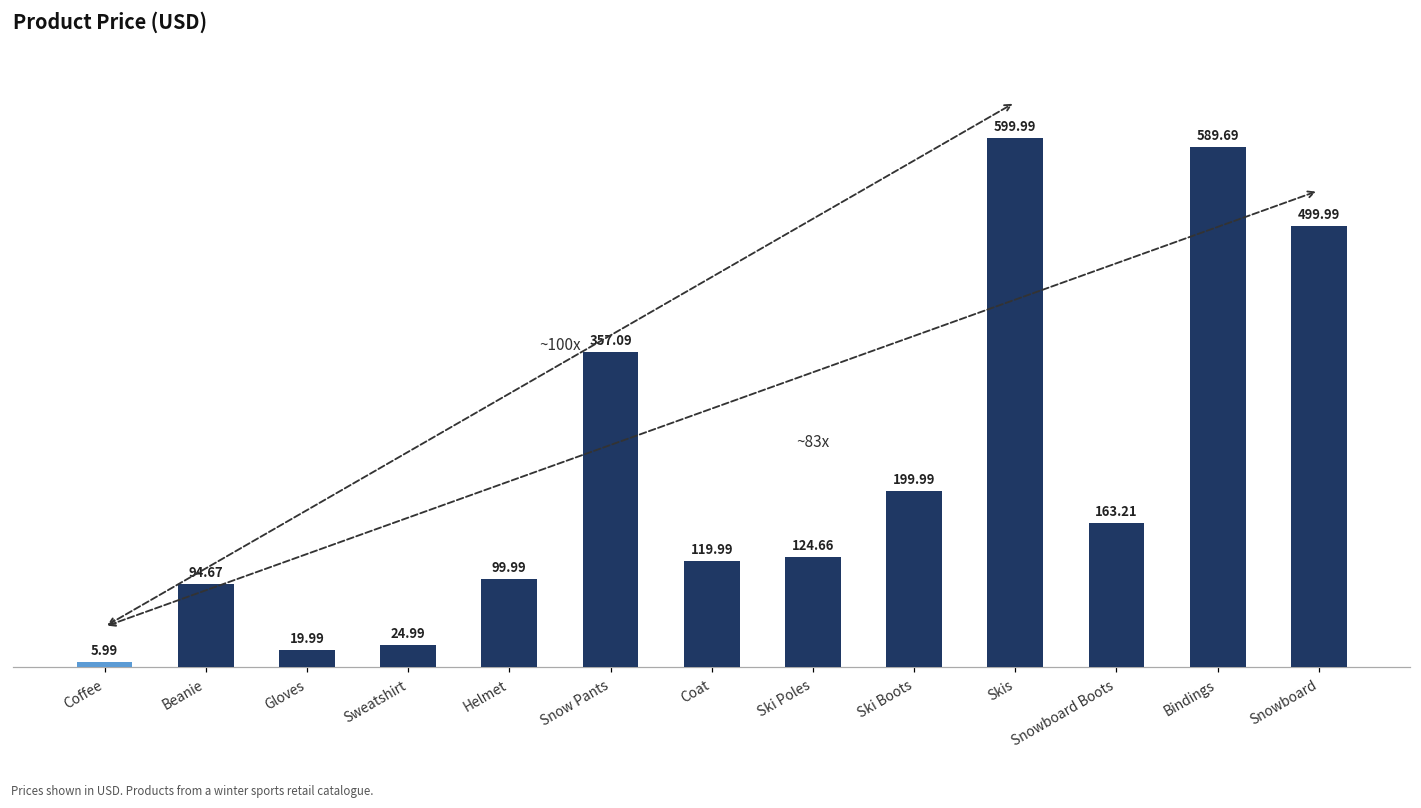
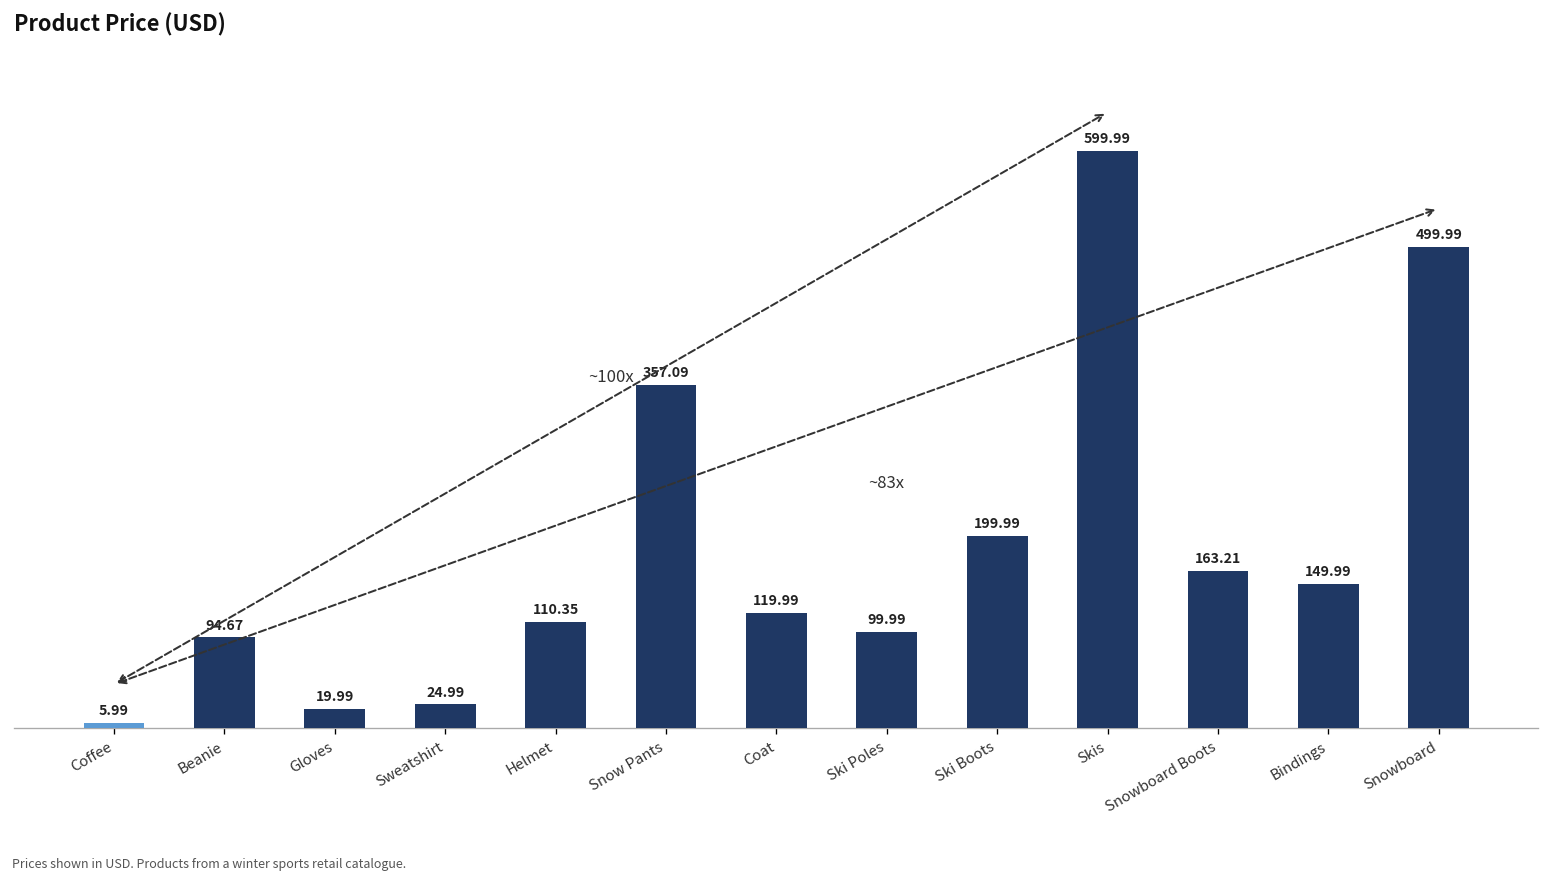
  {
    "Coffee": 5.99,
    "Beanie": 94.67,
    "Gloves": 19.99,
    "Sweatshirt": 24.99,
-   "Helmet": 99.99,
+   "Helmet": 110.35,
    "Snow Pants": 357.09,
    "Coat": 119.99,
-   "Ski Poles": 124.66,
+   "Ski Poles": 99.99,
    "Ski Boots": 199.99,
    "Skis": 599.99,
    "Snowboard Boots": 163.21,
-   "Bindings": 589.69,
+   "Bindings": 149.99,
    "Snowboard": 499.99
  }
